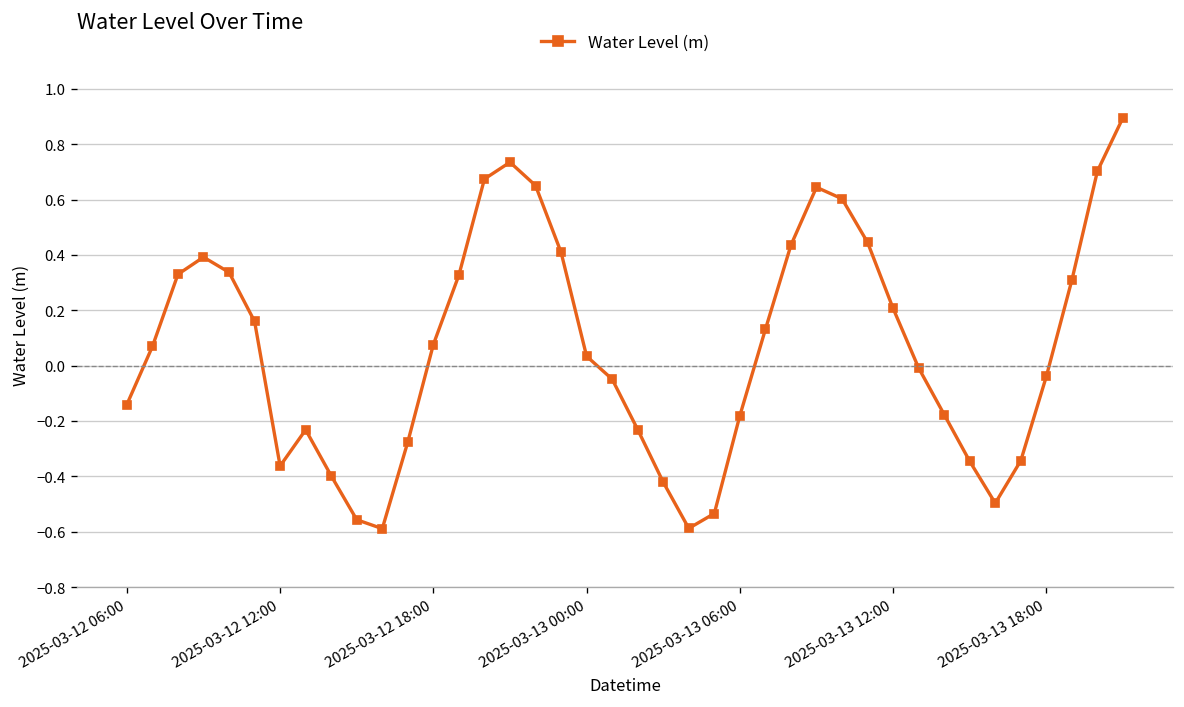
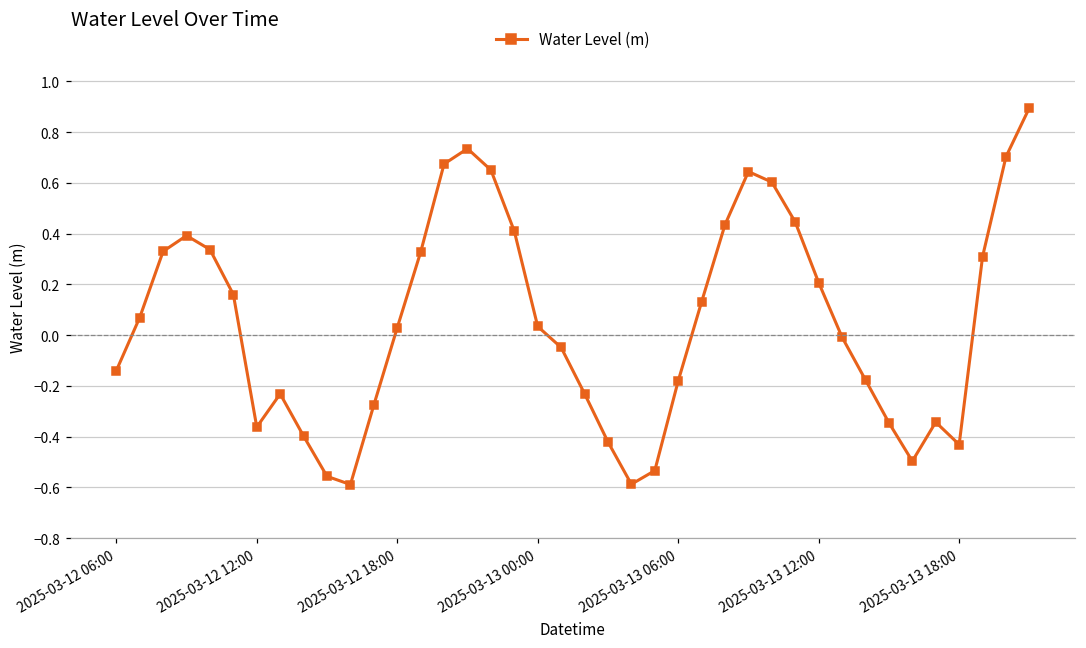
  {
    "2025-03-12 06:00": -0.14,
    "2025-03-12 12:00": -0.36,
-   "2025-03-12 18:00": 0.08,
+   "2025-03-12 18:00": 0.03,
    "2025-03-13 00:00": 0.03,
    "2025-03-13 06:00": -0.18,
    "2025-03-13 12:00": 0.21,
-   "2025-03-13 18:00": -0.04
+   "2025-03-13 18:00": -0.43
  }
